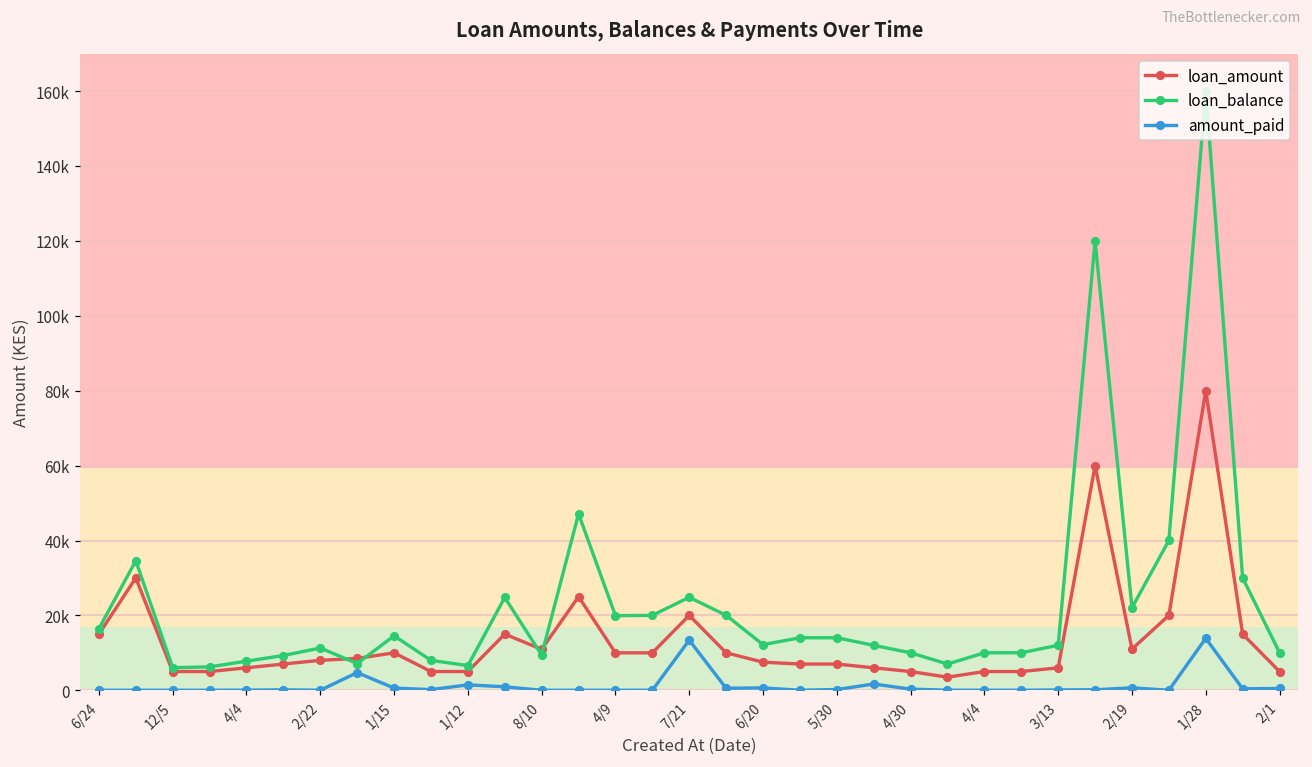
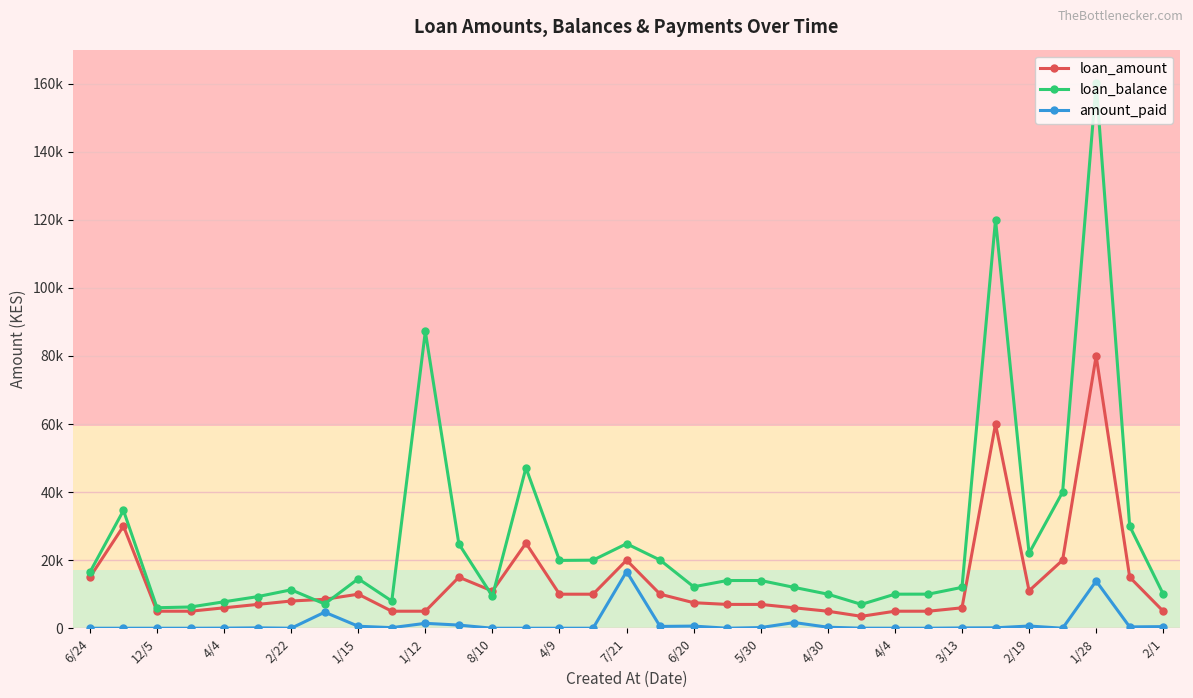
  {
    "loan_amount": {
      "6/24": 15000,
      "12/5": 5000,
      "2/22": 8000,
      "1/15": 10000,
      "1/12": 5000,
      "8/10": 11000,
      "4/9": 10000,
      "7/21": 20000,
      "6/20": 8000,
      "4/30": 5000,
      "3/13": 6000,
      "2/19": 11000,
      "1/28": 80000,
      "2/1": 5000
    },
    "loan_balance": {
      "6/24": 16000,
      "12/5": 6000,
      "2/22": 11000,
      "1/15": 15000,
-     "1/12": 7000,
+     "1/12": 87000,
      "8/10": 9000,
      "4/9": 20000,
      "7/21": 25000,
      "6/20": 12000,
      "4/30": 10000,
      "3/13": 12000,
      "2/19": 22000,
      "2/1": 10000
    },
    "amount_paid": {
      "6/24": 0,
      "12/5": 0,
      "2/22": 0,
      "1/15": 1000,
      "1/12": 1000,
      "8/10": 0,
      "4/9": 0,
-     "7/21": 13000,
+     "7/21": 17000,
      "6/20": 1000,
      "4/30": 0,
      "3/13": 0,
      "2/19": 1000,
      "1/28": 14000,
      "2/1": 0
    }
  }
